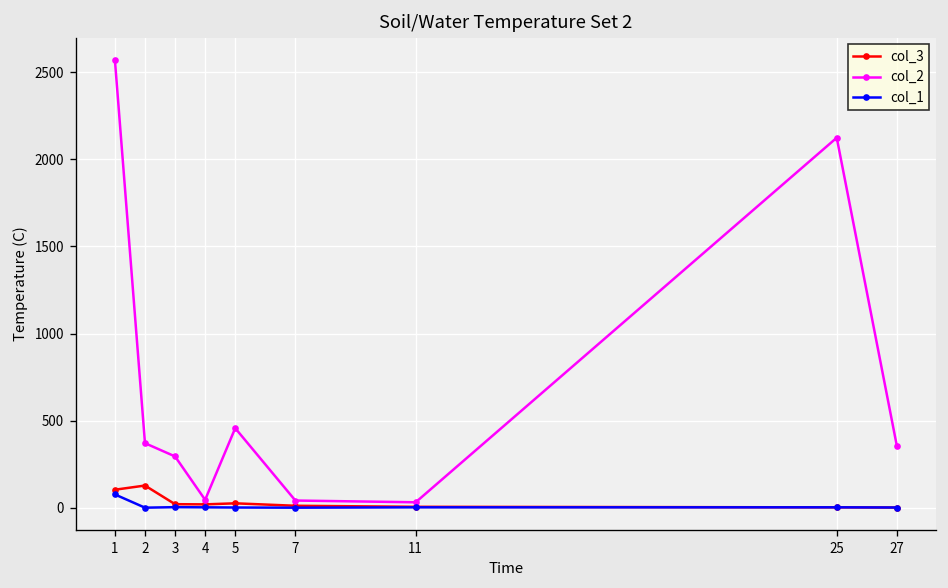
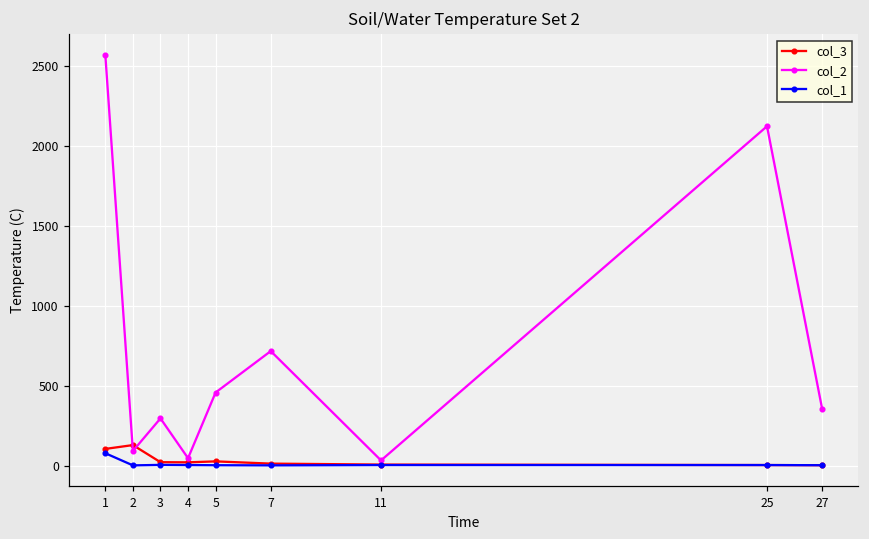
  {
    "col_3": {
      "1": 100,
      "2": 130,
      "5": 30
    },
    "col_2": {
      "1": 2570,
-     "2": 370,
+     "2": 90,
      "3": 300,
      "4": 50,
      "5": 460,
-     "7": 40,
+     "7": 720,
      "11": 30,
      "25": 2120,
      "27": 350
    },
    "col_1": {
      "1": 80,
      "2": 0,
      "5": 0
    }
  }
